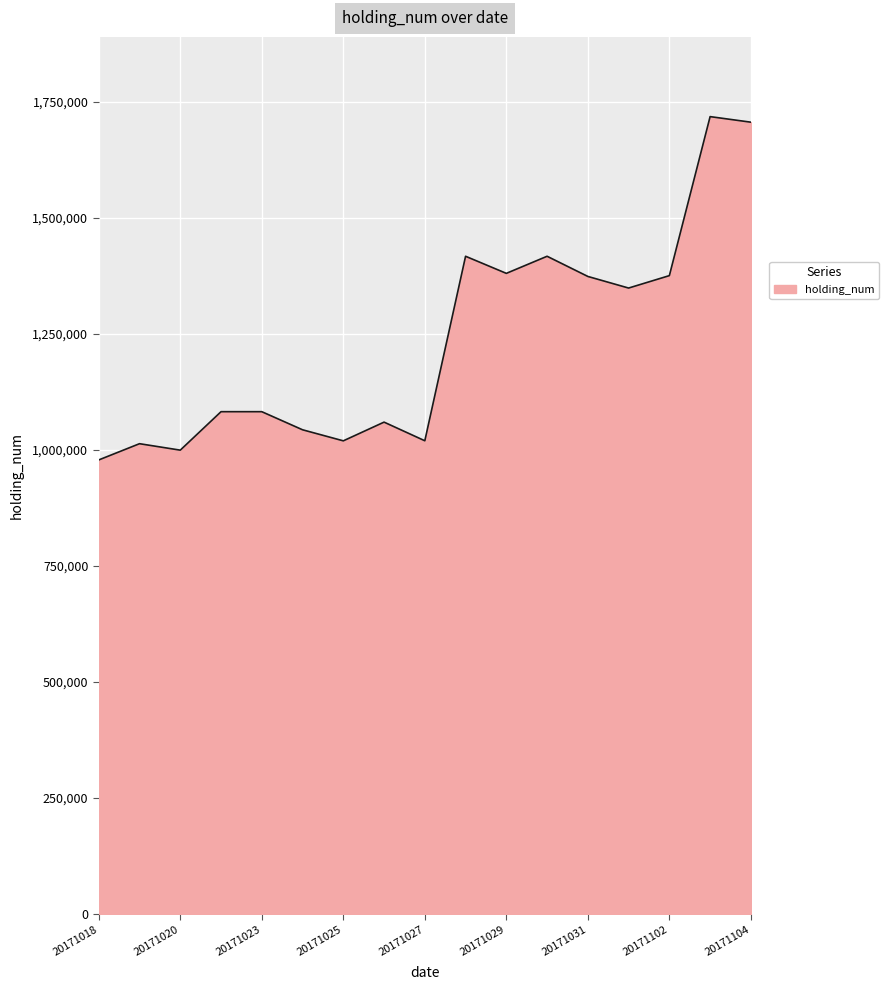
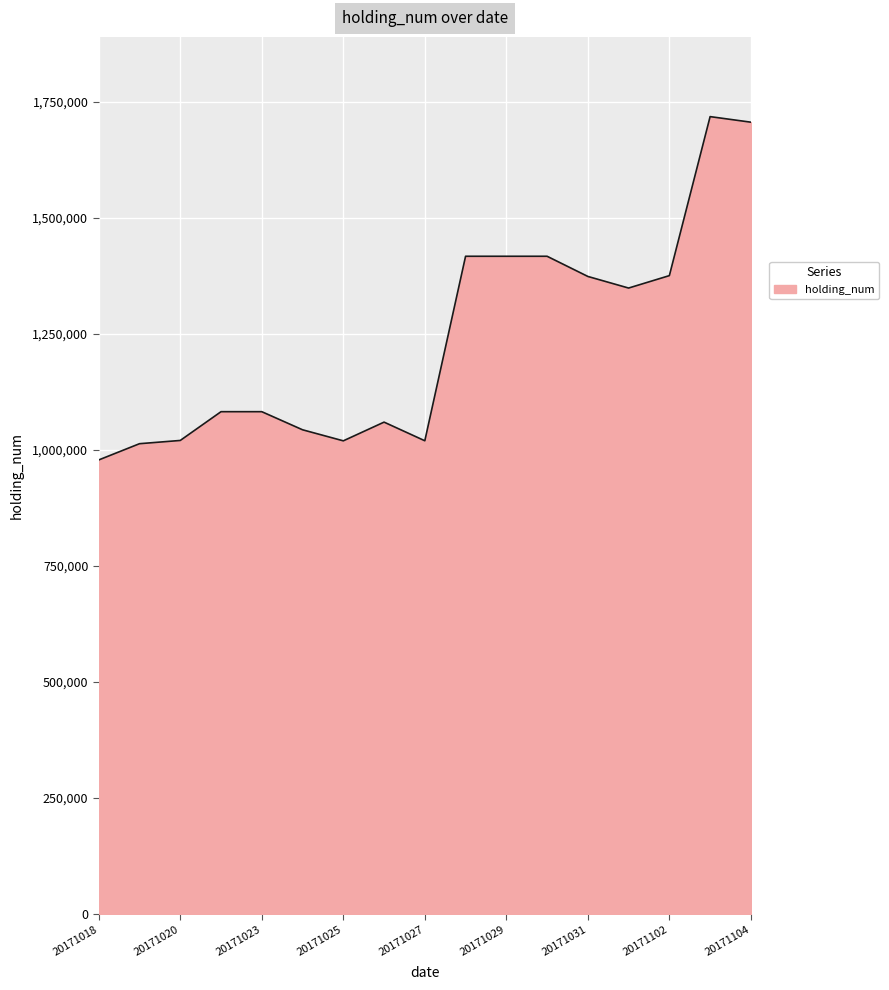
  {
    "20171018": "980,000",
-   "20171020": "1,000,000",
+   "20171020": "1,020,000",
    "20171023": "1,080,000",
    "20171025": "1,020,000",
    "20171027": "1,020,000",
-   "20171029": "1,380,000",
+   "20171029": "1,420,000",
    "20171031": "1,370,000",
    "20171102": "1,380,000",
    "20171104": "1,710,000"
  }
